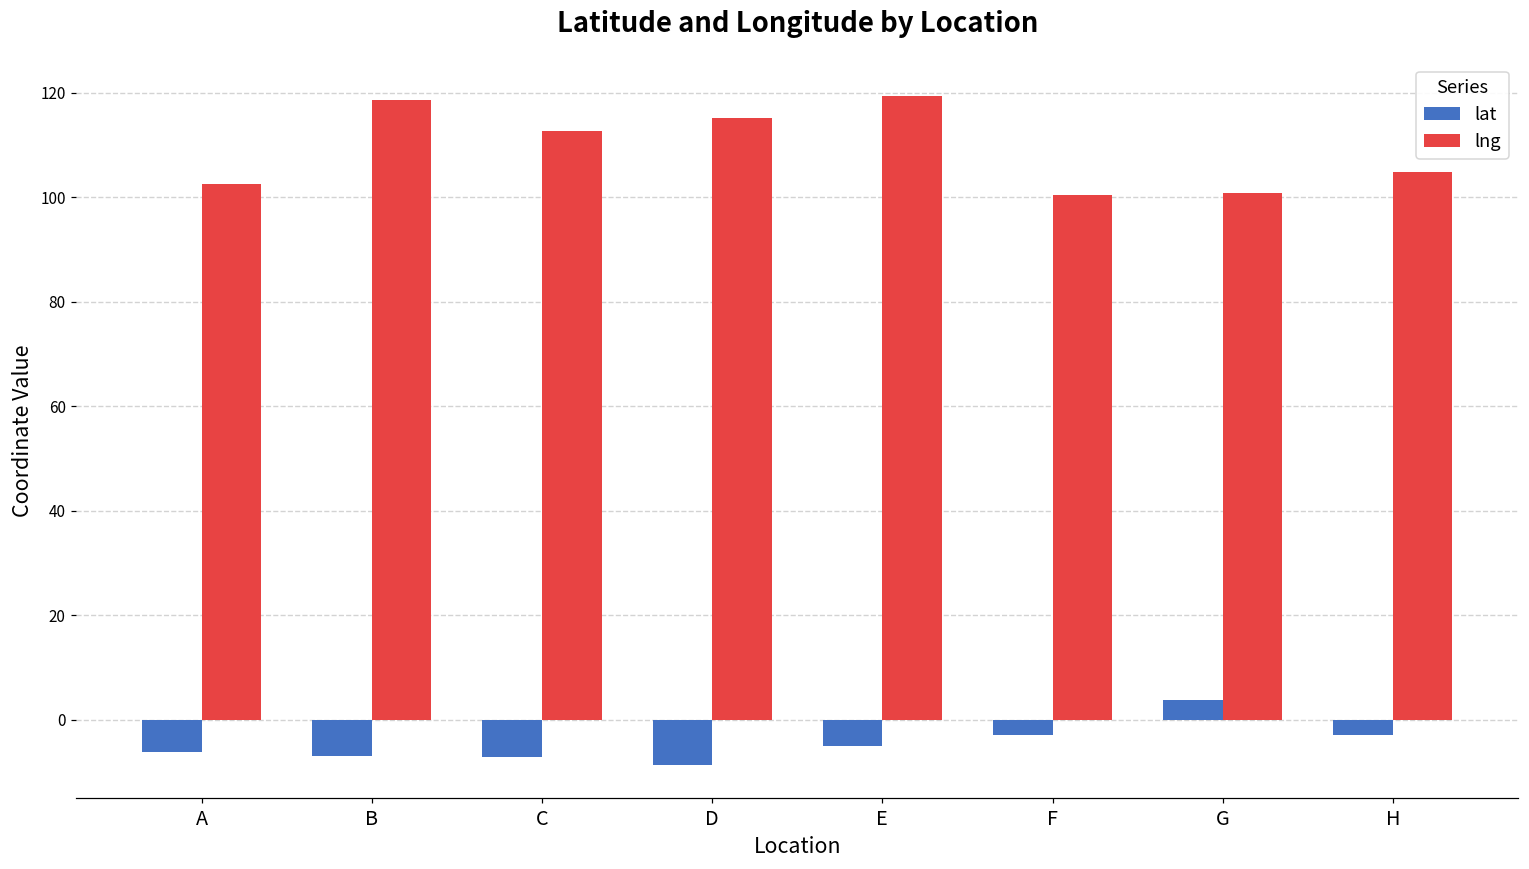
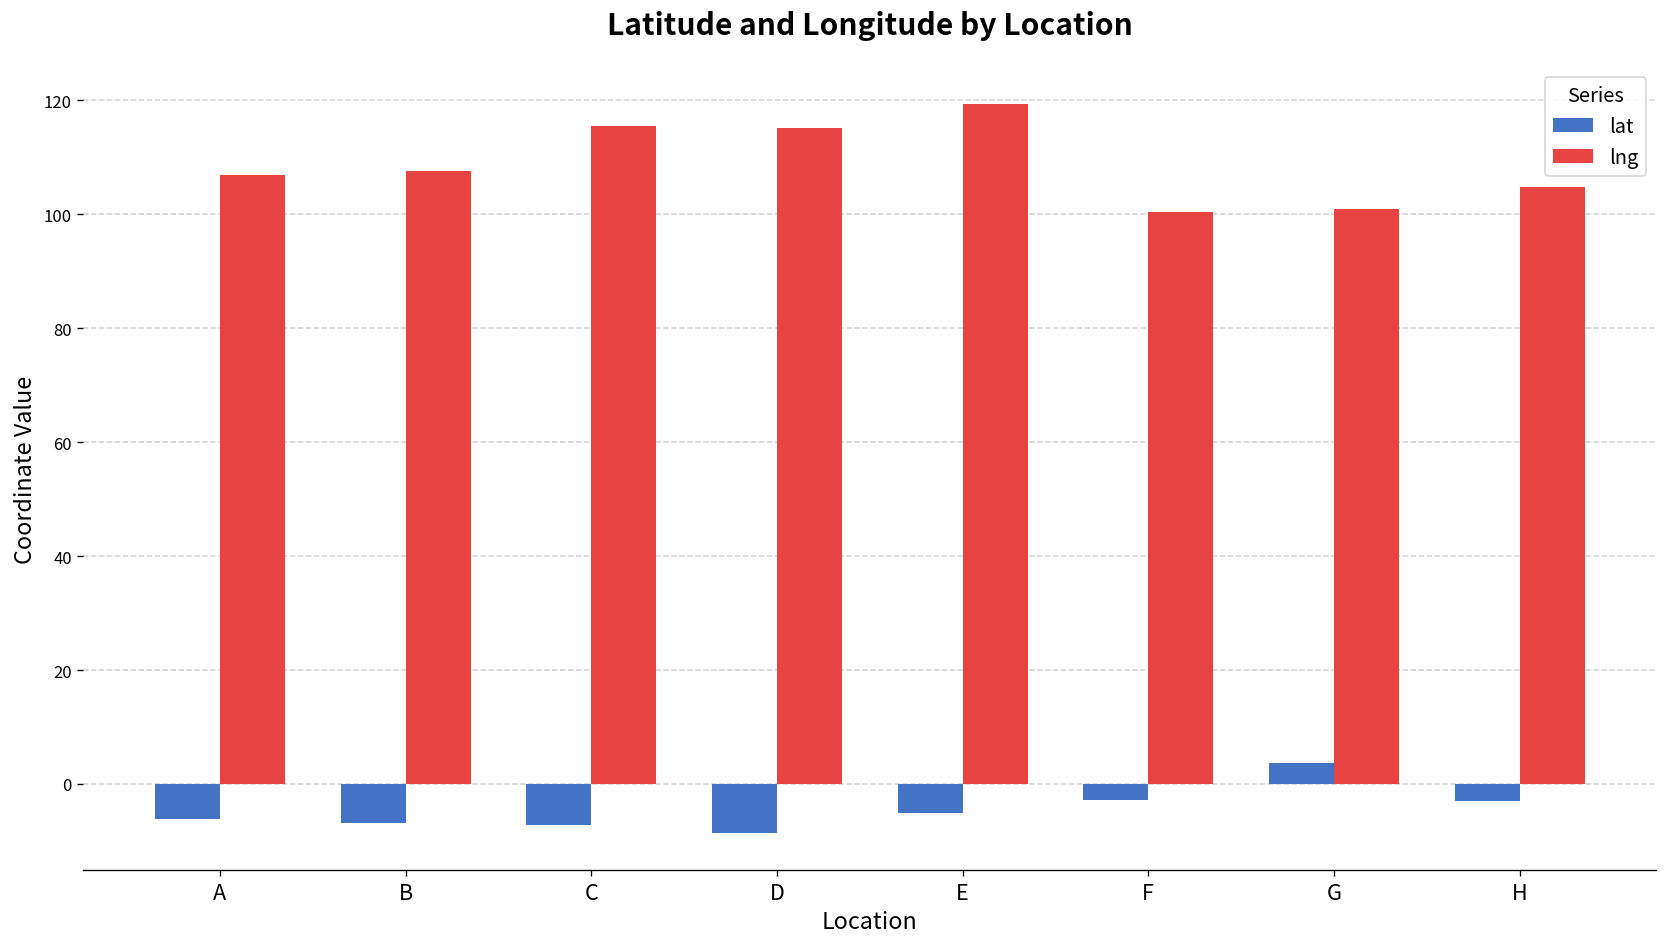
  {
    "lat": {
      "A": -6,
      "B": -7,
      "C": -7,
      "D": -9,
      "E": -5,
      "F": -3,
      "G": 4,
      "H": -3
    },
    "lng": {
-     "A": 103,
-     "B": 119,
-     "C": 113,
+     "A": 107,
+     "B": 108,
+     "C": 115,
      "D": 115,
      "E": 119,
      "F": 100,
      "G": 101,
      "H": 105
    }
  }
